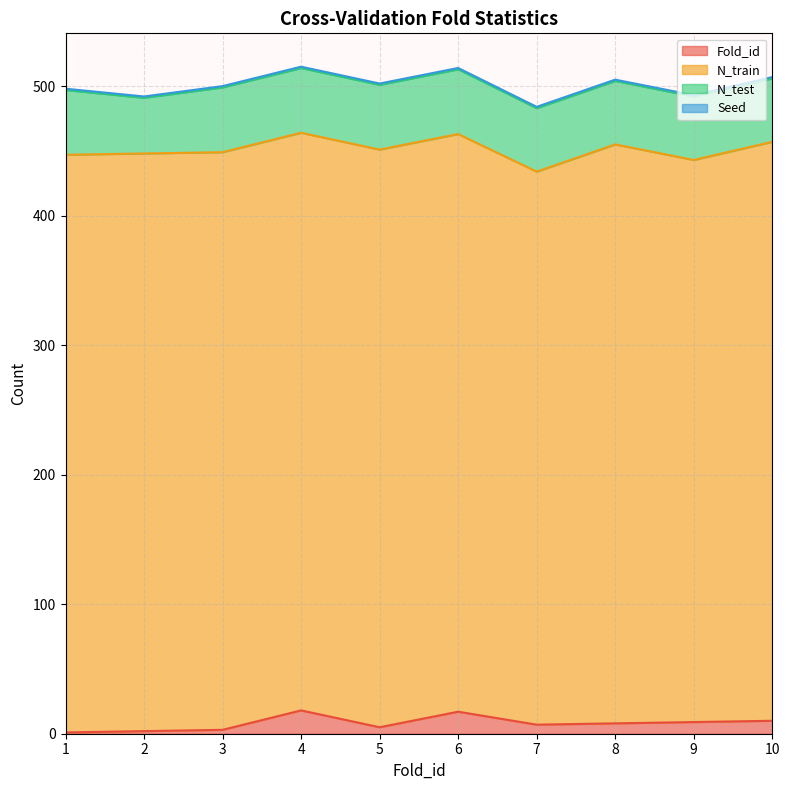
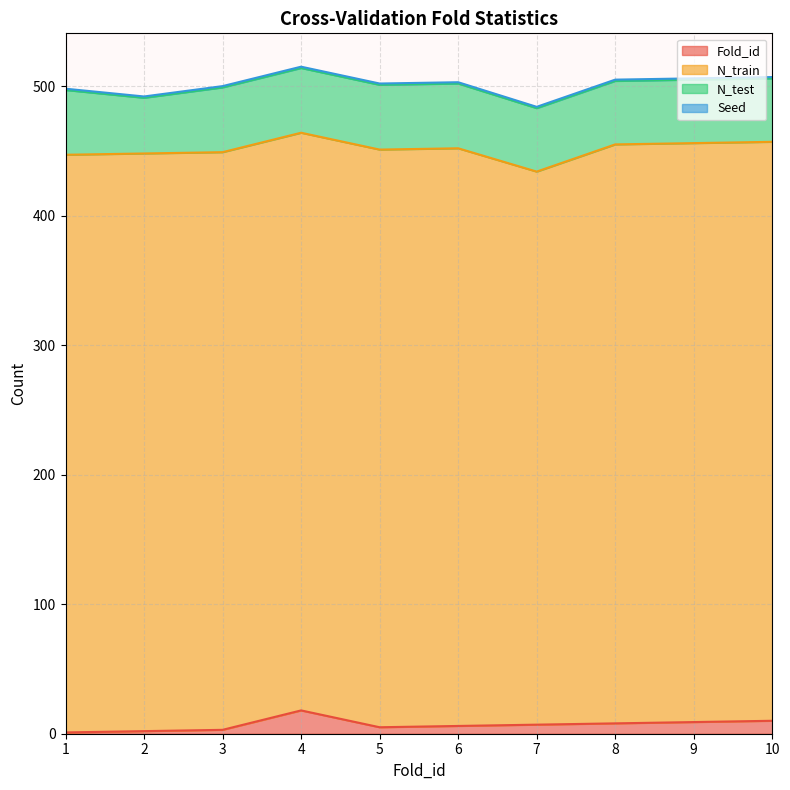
  {
    "Fold_id": {
      "1": 1,
      "2": 2,
      "3": 3,
      "4": 18,
      "5": 5,
-     "6": 17,
+     "6": 6,
      "7": 7,
      "8": 8,
      "9": 9,
      "10": 10
    },
    "N_train": {
      "1": 446,
      "2": 446,
      "3": 446,
      "4": 446,
      "5": 446,
      "6": 446,
      "7": 427,
      "8": 447,
-     "9": 434,
+     "9": 447,
      "10": 447
    }
  }
